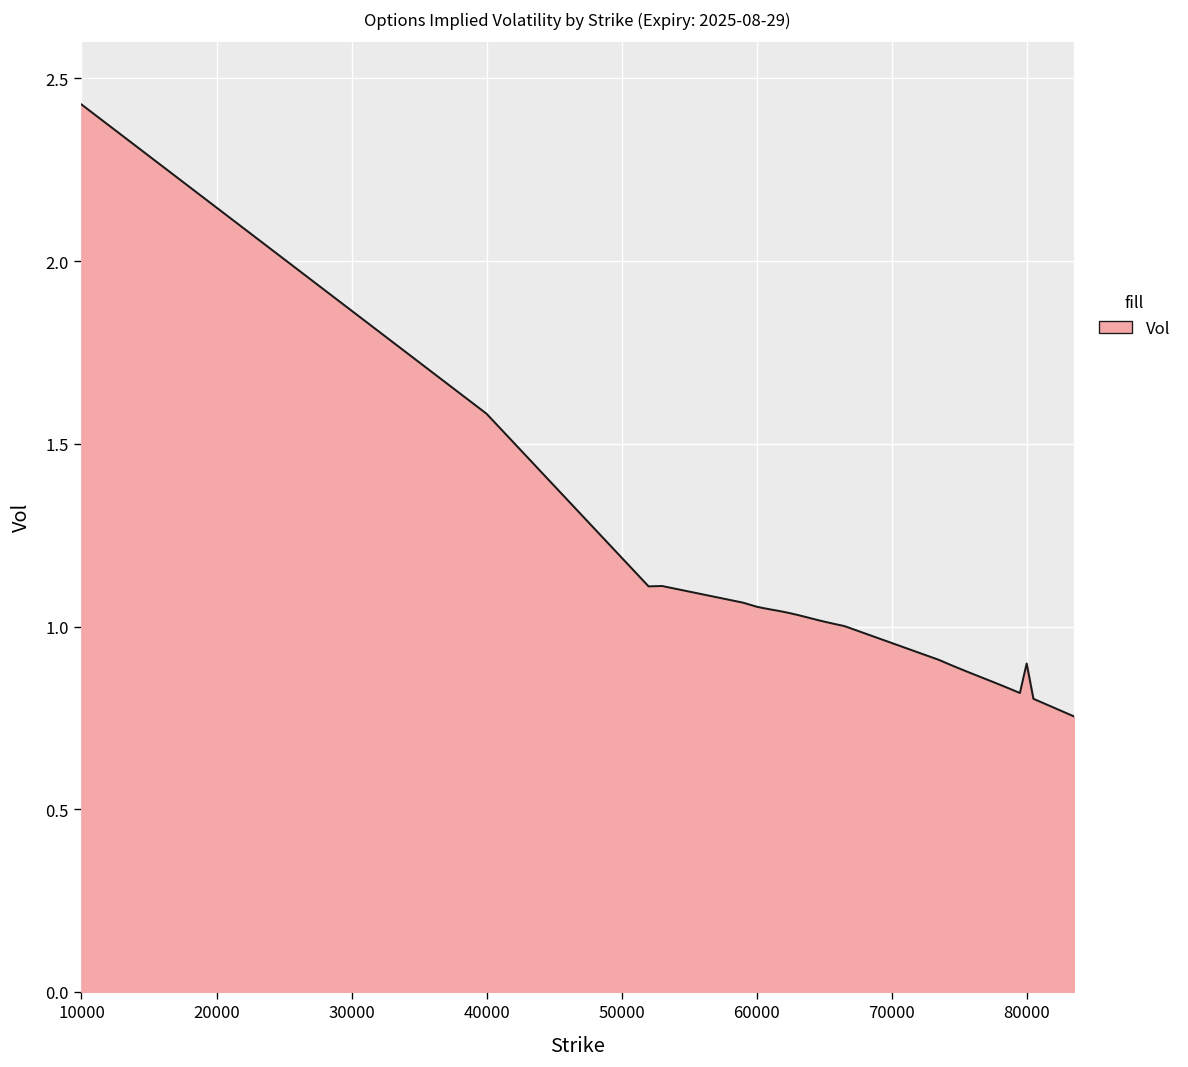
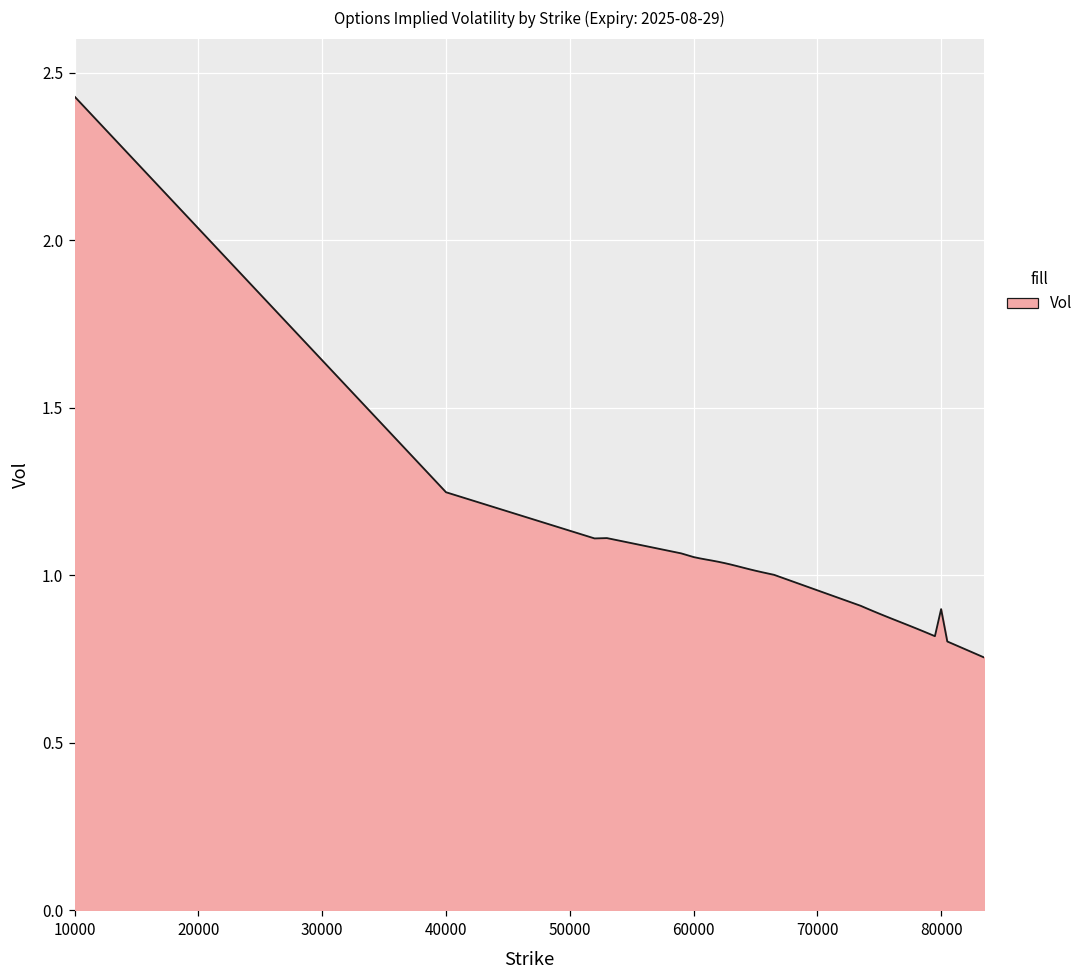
  {
    "10000": 2.43,
-   "40000": 1.58,
+   "40000": 1.25,
    "60000": 1.05,
    "80000": 0.90
  }
